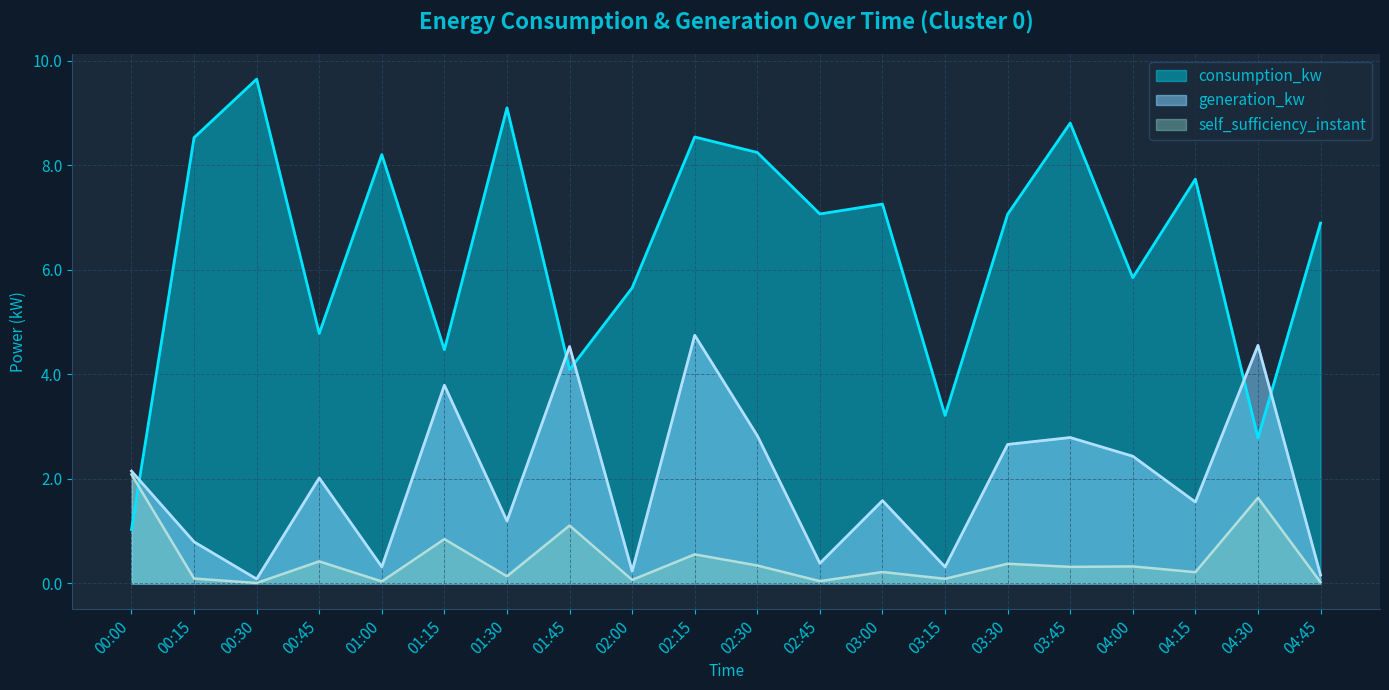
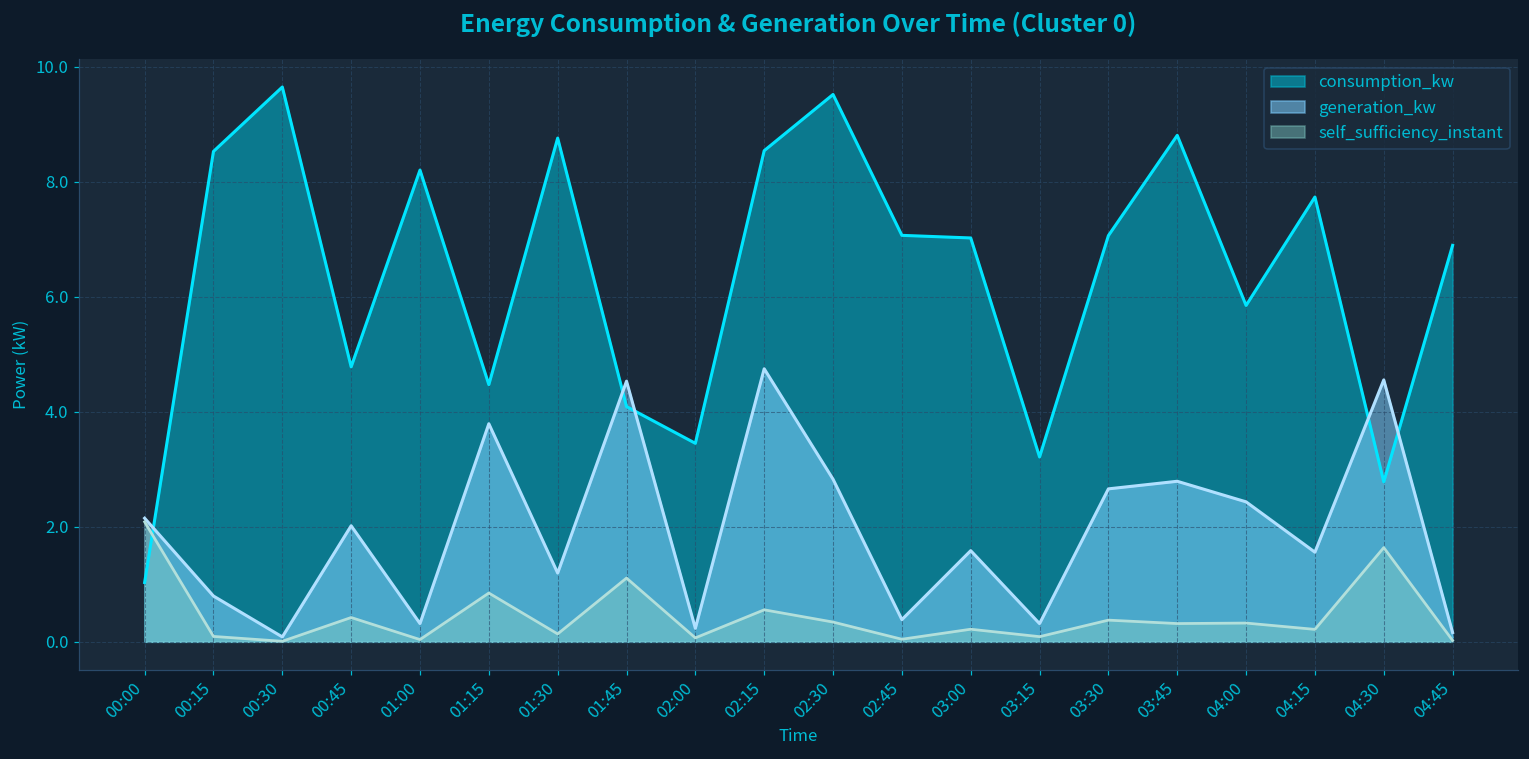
  {
    "consumption_kw": {
      "00:00": 1.0,
      "00:15": 8.5,
      "00:30": 9.6,
      "00:45": 4.8,
      "01:00": 8.2,
      "01:15": 4.5,
-     "01:30": 9.1,
+     "01:30": 8.8,
      "01:45": 4.1,
-     "02:00": 5.7,
+     "02:00": 3.5,
      "02:15": 8.5,
-     "02:30": 8.2,
+     "02:30": 9.5,
      "02:45": 7.1,
-     "03:00": 7.3,
+     "03:00": 7.0,
      "03:15": 3.2,
      "03:30": 7.1,
      "03:45": 8.8,
      "04:00": 5.8,
      "04:15": 7.7,
      "04:30": 2.8,
      "04:45": 6.9
    }
  }
